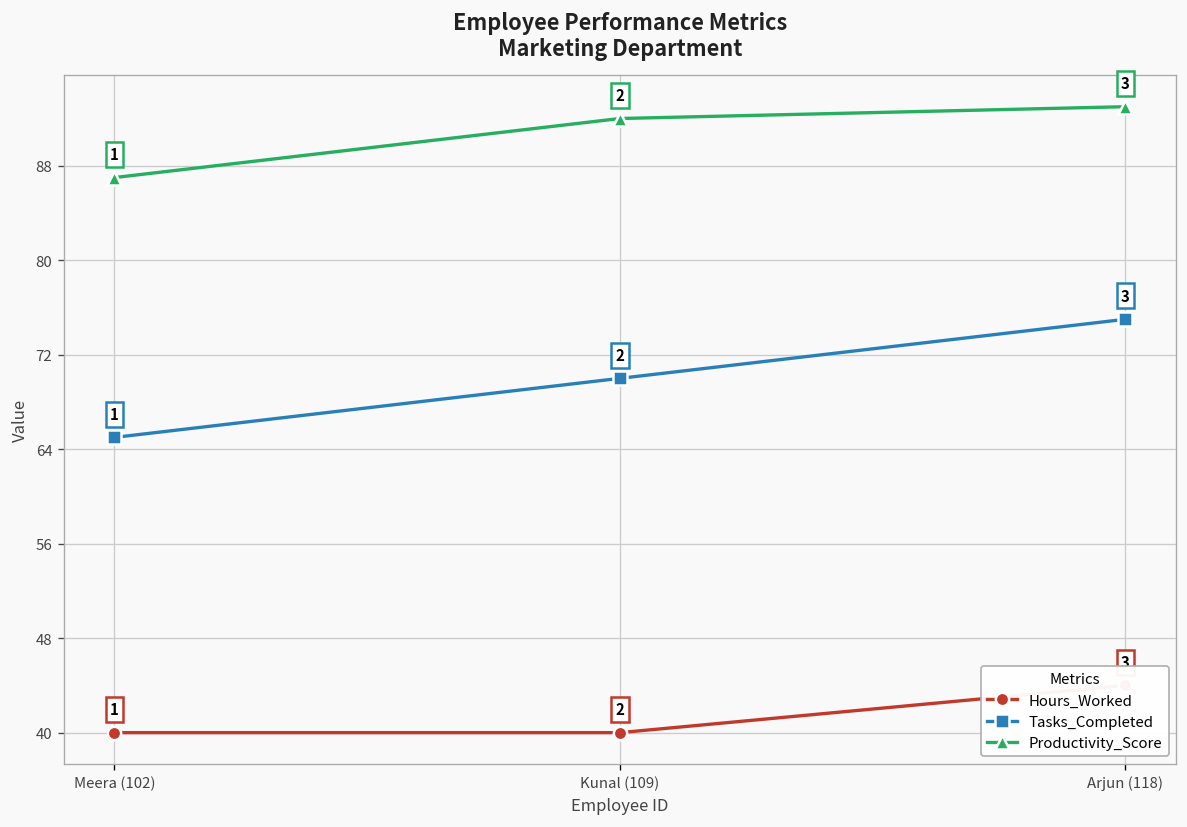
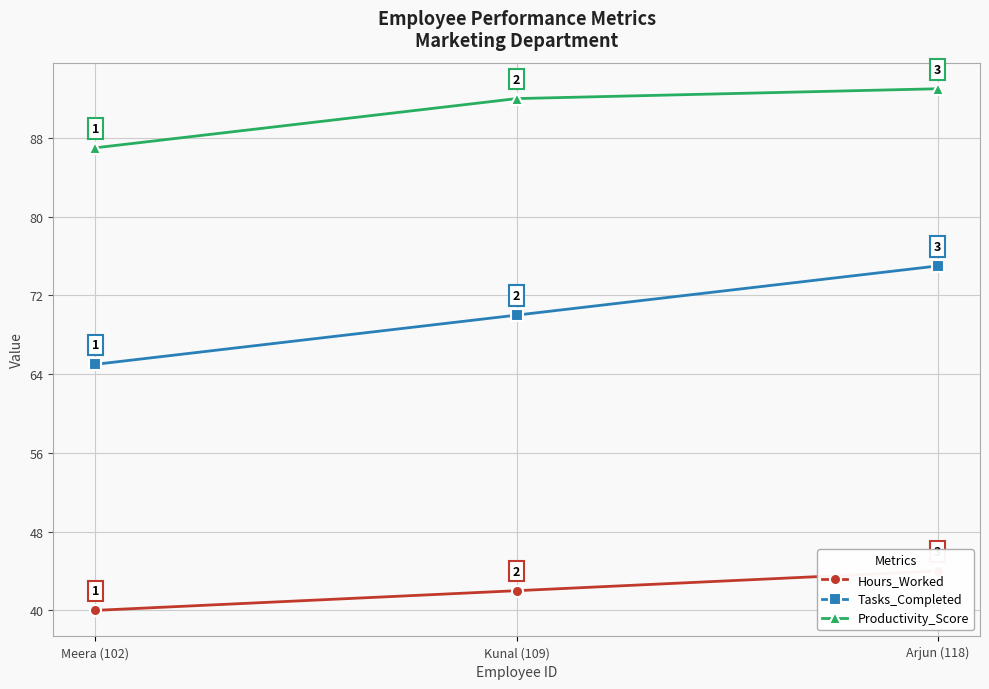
  {
    "Hours_Worked": {
-     "Kunal (109)": 40
+     "Kunal (109)": 42
    }
  }
